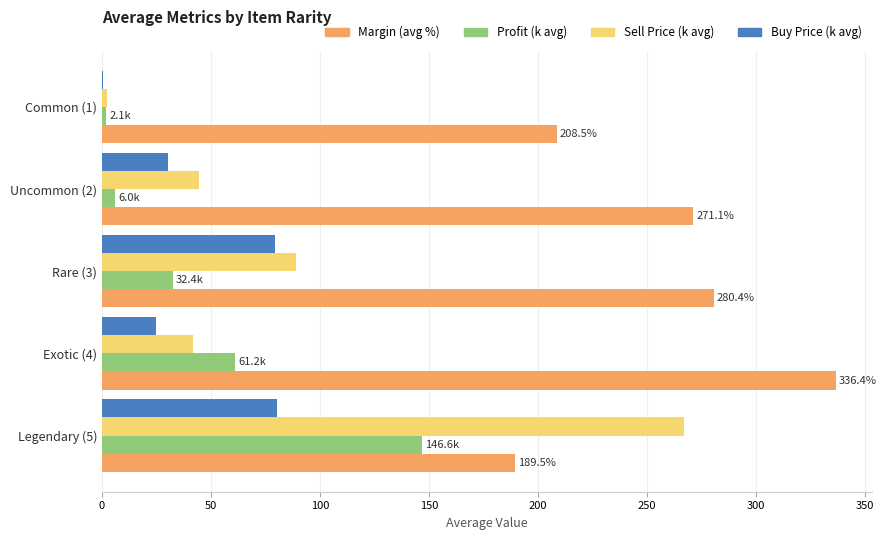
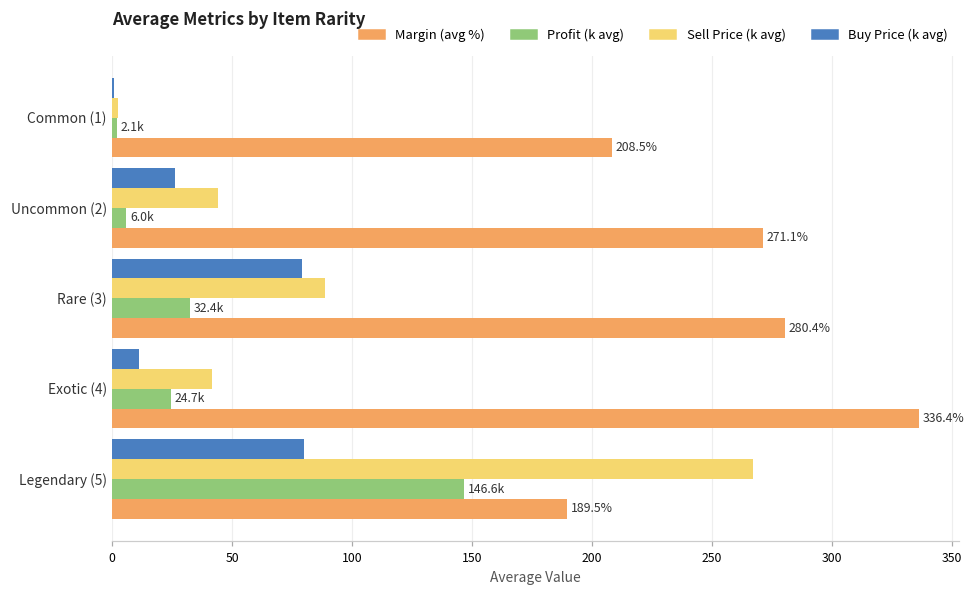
  {
    "Profit (k avg)": {
      "Common (1)": "2.1k",
      "Uncommon (2)": "6.0k",
      "Rare (3)": "32.4k",
-     "Exotic (4)": "61.2k",
+     "Exotic (4)": "24.7k",
      "Legendary (5)": "146.6k"
    },
    "Buy Price (k avg)": {
-     "Uncommon (2)": "31",
+     "Uncommon (2)": "26",
      "Rare (3)": "79",
-     "Exotic (4)": "25",
+     "Exotic (4)": "11",
      "Legendary (5)": "80"
    }
  }
